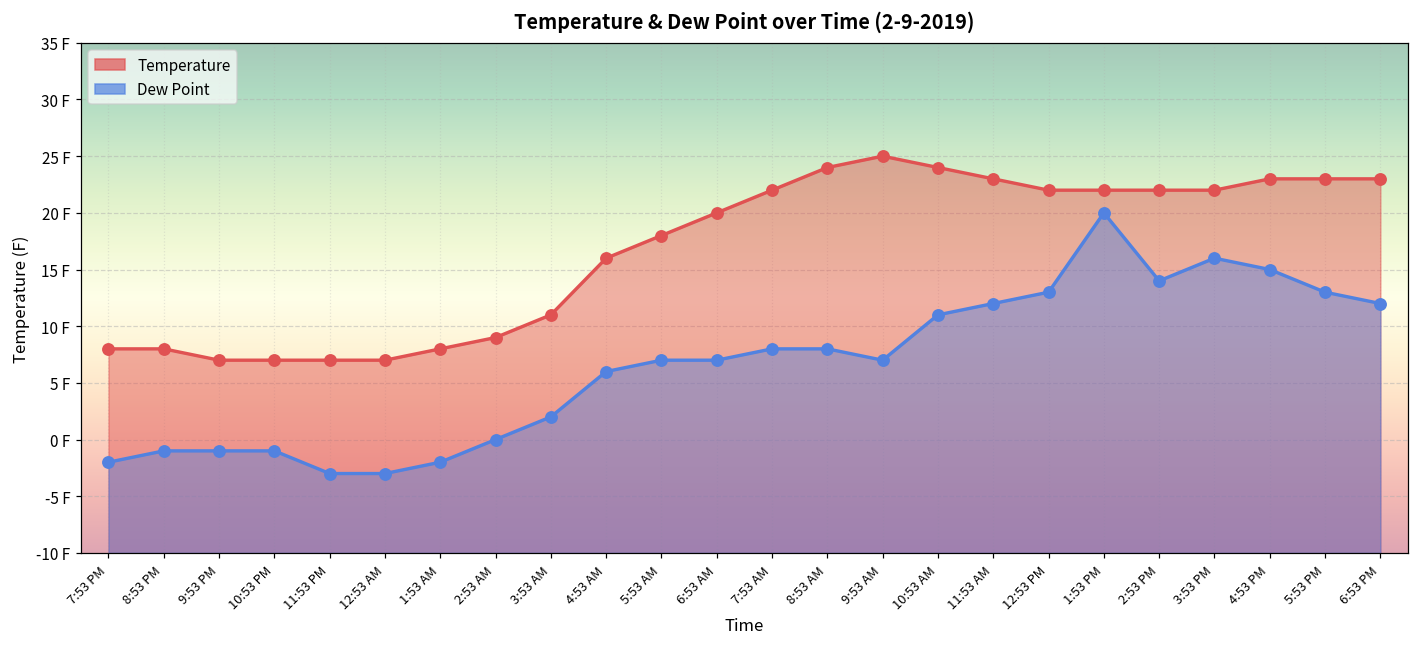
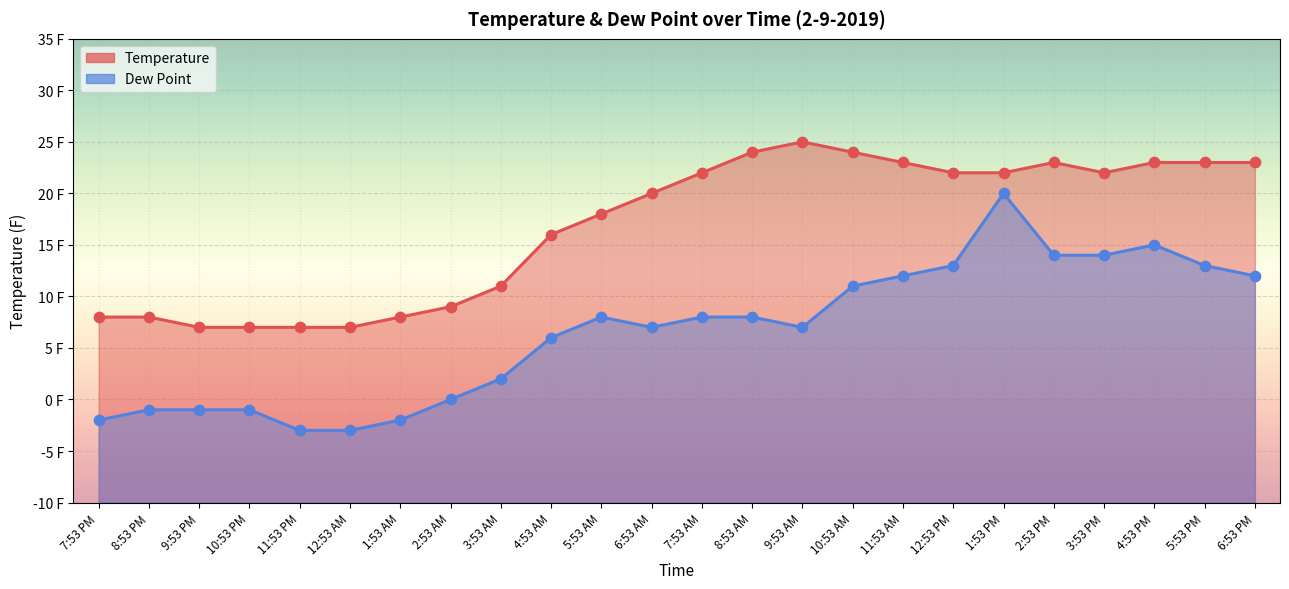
  {
    "Temperature": {
      "7:53 PM": "8 F",
      "8:53 PM": "8 F",
      "9:53 PM": "7 F",
      "10:53 PM": "7 F",
      "11:53 PM": "7 F",
      "12:53 AM": "7 F",
      "1:53 AM": "8 F",
      "2:53 AM": "9 F",
      "3:53 AM": "11 F",
      "4:53 AM": "16 F",
      "5:53 AM": "18 F",
      "6:53 AM": "20 F",
      "7:53 AM": "22 F",
      "8:53 AM": "24 F",
      "9:53 AM": "25 F",
      "10:53 AM": "24 F",
      "11:53 AM": "23 F",
      "12:53 PM": "22 F",
      "1:53 PM": "22 F",
-     "2:53 PM": "22 F",
+     "2:53 PM": "23 F",
      "3:53 PM": "22 F",
      "4:53 PM": "23 F",
      "5:53 PM": "23 F",
      "6:53 PM": "23 F"
    },
    "Dew Point": {
      "7:53 PM": "-2 F",
      "8:53 PM": "-1 F",
      "9:53 PM": "-1 F",
      "10:53 PM": "-1 F",
      "11:53 PM": "-3 F",
      "12:53 AM": "-3 F",
      "1:53 AM": "-2 F",
      "2:53 AM": "0 F",
      "3:53 AM": "2 F",
      "4:53 AM": "6 F",
-     "5:53 AM": "7 F",
+     "5:53 AM": "8 F",
      "6:53 AM": "7 F",
      "7:53 AM": "8 F",
      "8:53 AM": "8 F",
      "9:53 AM": "7 F",
      "10:53 AM": "11 F",
      "11:53 AM": "12 F",
      "12:53 PM": "13 F",
      "1:53 PM": "20 F",
      "2:53 PM": "14 F",
-     "3:53 PM": "16 F",
+     "3:53 PM": "14 F",
      "4:53 PM": "15 F",
      "5:53 PM": "13 F",
      "6:53 PM": "12 F"
    }
  }
